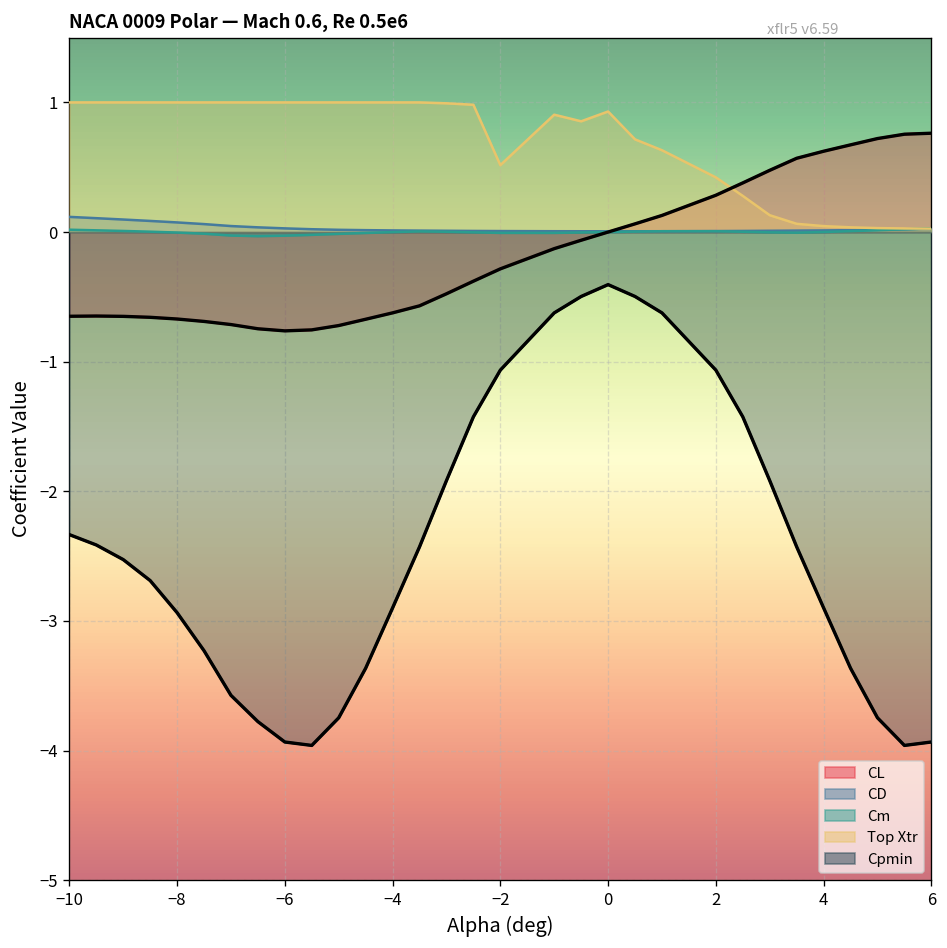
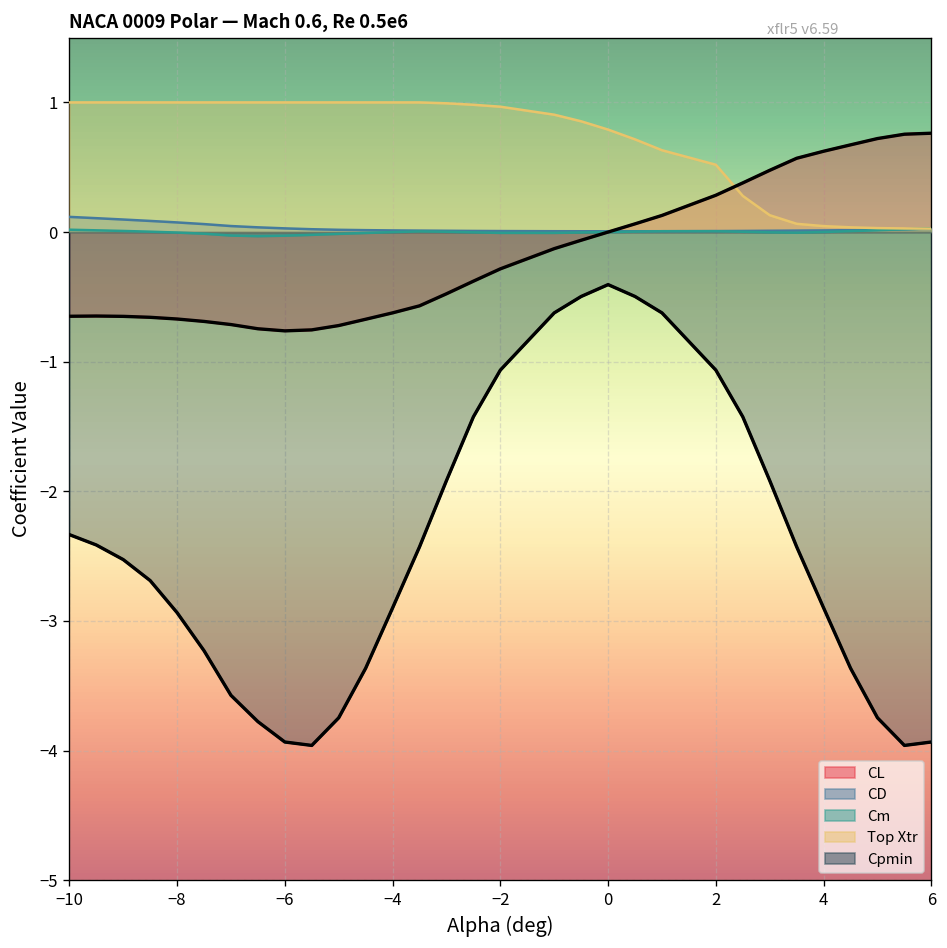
  {
    "Top Xtr": {
      "−10": 1.00,
      "−8": 1.00,
      "−6": 1.00,
      "−4": 1.00,
-     "−2": 0.52,
-     "0": 0.93,
-     "2": 0.42,
+     "−2": 0.97,
+     "0": 0.79,
+     "2": 0.52,
      "4": 0.05
    }
  }
